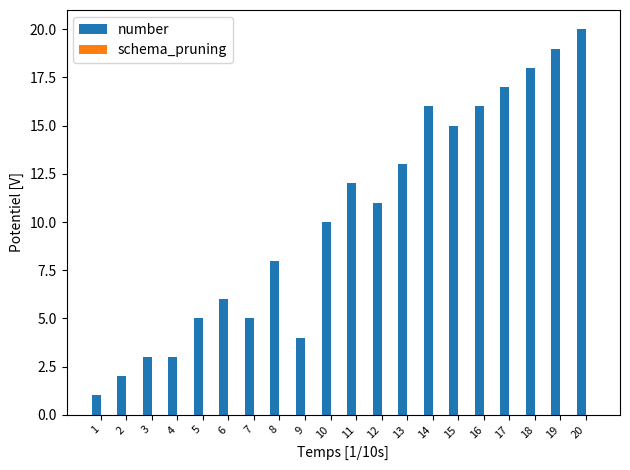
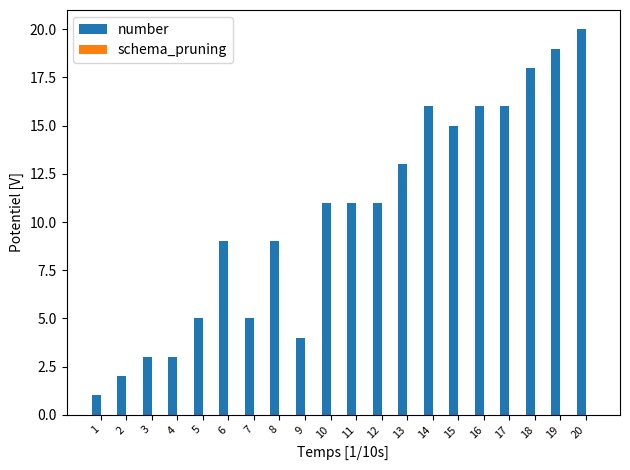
  {
    "number": {
      "1": 1,
      "2": 2,
      "3": 3,
      "4": 3,
      "5": 5,
-     "6": 6,
+     "6": 9,
      "7": 5,
-     "8": 8,
+     "8": 9,
      "9": 4,
-     "10": 10,
-     "11": 12,
+     "10": 11,
+     "11": 11,
      "12": 11,
      "13": 13,
      "14": 16,
      "15": 15,
      "16": 16,
-     "17": 17,
+     "17": 16,
      "18": 18,
      "19": 19,
      "20": 20
    },
    "schema_pruning": {
      "1": 0,
      "2": 0,
      "3": 0,
      "4": 0,
      "5": 0,
      "6": 0,
      "7": 0,
      "8": 0,
      "9": 0,
      "10": 0,
      "11": 0,
      "12": 0,
      "13": 0,
      "14": 0,
      "15": 0,
      "16": 0,
      "17": 0,
      "18": 0,
      "19": 0,
      "20": 0
    }
  }
